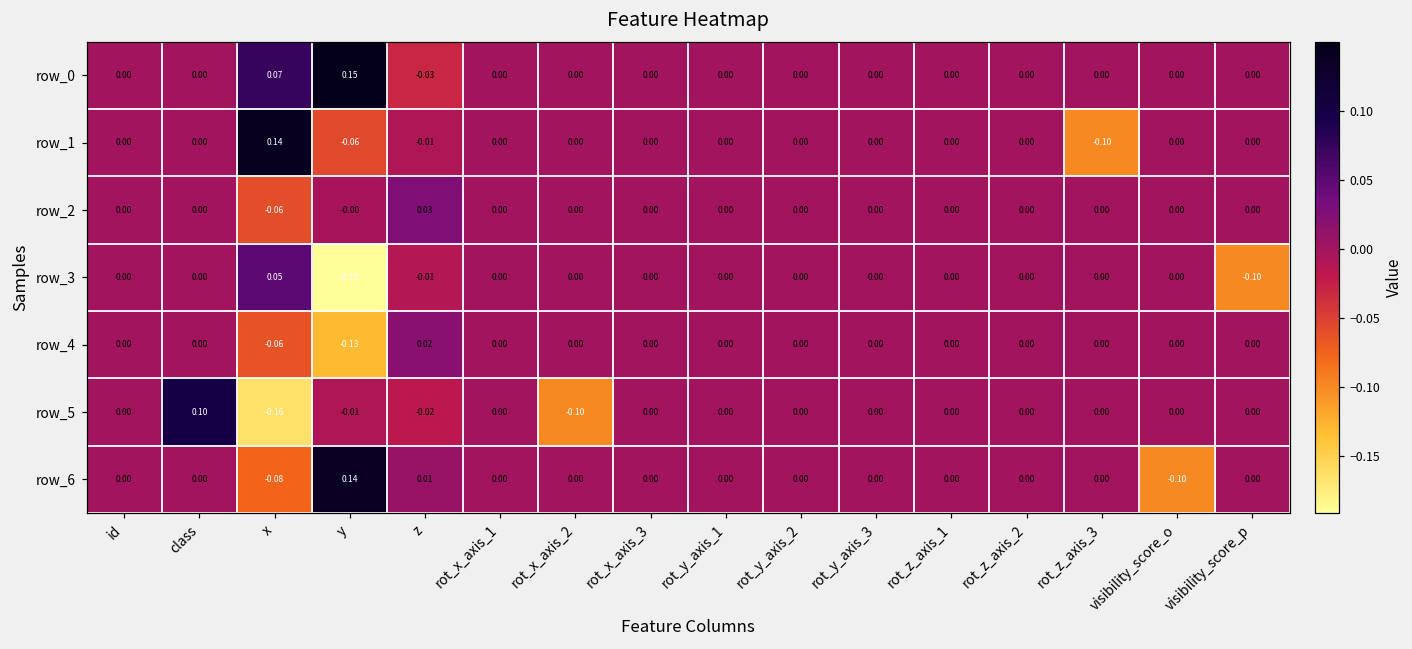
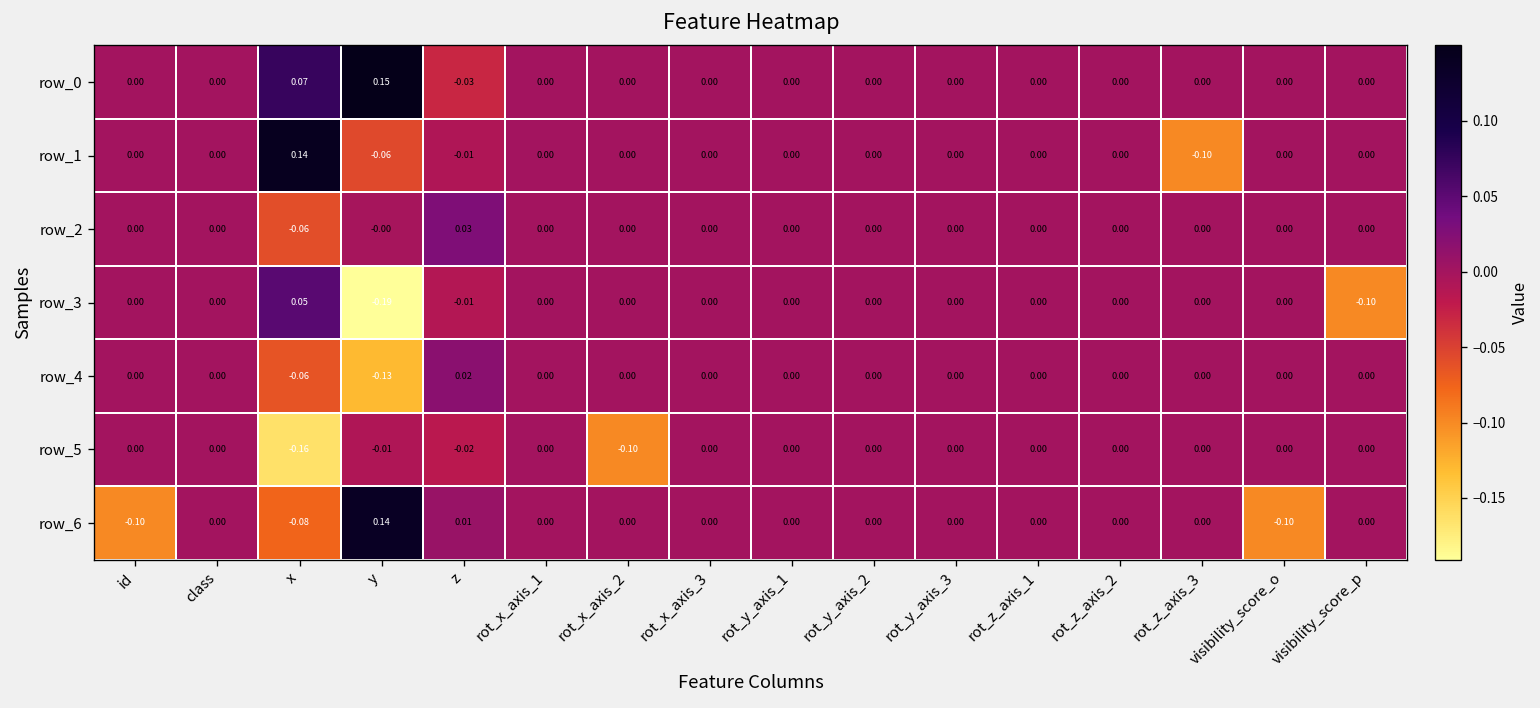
  {
    "row_0": {
      "id": 0.00,
      "class": 0.00,
      "x": 0.07,
      "y": 0.15,
      "z": -0.03,
      "rot_x_axis_1": 0.00,
      "rot_x_axis_2": 0.00,
      "rot_x_axis_3": 0.00,
      "rot_y_axis_1": 0.00,
      "rot_y_axis_2": 0.00,
      "rot_y_axis_3": 0.00,
      "rot_z_axis_1": 0.00,
      "rot_z_axis_2": 0.00,
      "rot_z_axis_3": 0.00,
      "visibility_score_o": 0.00,
      "visibility_score_p": 0.00
    },
    "row_1": {
      "id": 0.00,
      "class": 0.00,
      "x": 0.14,
      "y": -0.06,
      "z": -0.01,
      "rot_x_axis_1": 0.00,
      "rot_x_axis_2": 0.00,
      "rot_x_axis_3": 0.00,
      "rot_y_axis_1": 0.00,
      "rot_y_axis_2": 0.00,
      "rot_y_axis_3": 0.00,
      "rot_z_axis_1": 0.00,
      "rot_z_axis_2": 0.00,
      "rot_z_axis_3": -0.10,
      "visibility_score_o": 0.00,
      "visibility_score_p": 0.00
    },
    "row_2": {
      "id": 0.00,
      "class": 0.00,
      "x": -0.06,
      "y": -0.00,
      "z": 0.03,
      "rot_x_axis_1": 0.00,
      "rot_x_axis_2": 0.00,
      "rot_x_axis_3": 0.00,
      "rot_y_axis_1": 0.00,
      "rot_y_axis_2": 0.00,
      "rot_y_axis_3": 0.00,
      "rot_z_axis_1": 0.00,
      "rot_z_axis_2": 0.00,
      "rot_z_axis_3": 0.00,
      "visibility_score_o": 0.00,
      "visibility_score_p": 0.00
    },
    "row_3": {
      "id": 0.00,
      "class": 0.00,
      "x": 0.05,
      "y": -0.19,
      "z": -0.01,
      "rot_x_axis_1": 0.00,
      "rot_x_axis_2": 0.00,
      "rot_x_axis_3": 0.00,
      "rot_y_axis_1": 0.00,
      "rot_y_axis_2": 0.00,
      "rot_y_axis_3": 0.00,
      "rot_z_axis_1": 0.00,
      "rot_z_axis_2": 0.00,
      "rot_z_axis_3": 0.00,
      "visibility_score_o": 0.00,
      "visibility_score_p": -0.10
    },
    "row_4": {
      "id": 0.00,
      "class": 0.00,
      "x": -0.06,
      "y": -0.13,
      "z": 0.02,
      "rot_x_axis_1": 0.00,
      "rot_x_axis_2": 0.00,
      "rot_x_axis_3": 0.00,
      "rot_y_axis_1": 0.00,
      "rot_y_axis_2": 0.00,
      "rot_y_axis_3": 0.00,
      "rot_z_axis_1": 0.00,
      "rot_z_axis_2": 0.00,
      "rot_z_axis_3": 0.00,
      "visibility_score_o": 0.00,
      "visibility_score_p": 0.00
    },
    "row_5": {
      "id": 0.00,
-     "class": 0.10,
+     "class": 0.00,
      "x": -0.16,
      "y": -0.01,
      "z": -0.02,
      "rot_x_axis_1": 0.00,
      "rot_x_axis_2": -0.10,
      "rot_x_axis_3": 0.00,
      "rot_y_axis_1": 0.00,
      "rot_y_axis_2": 0.00,
      "rot_y_axis_3": 0.00,
      "rot_z_axis_1": 0.00,
      "rot_z_axis_2": 0.00,
      "rot_z_axis_3": 0.00,
      "visibility_score_o": 0.00,
      "visibility_score_p": 0.00
    },
    "row_6": {
-     "id": 0.00,
+     "id": -0.10,
      "class": 0.00,
      "x": -0.08,
      "y": 0.14,
      "z": 0.01,
      "rot_x_axis_1": 0.00,
      "rot_x_axis_2": 0.00,
      "rot_x_axis_3": 0.00,
      "rot_y_axis_1": 0.00,
      "rot_y_axis_2": 0.00,
      "rot_y_axis_3": 0.00,
      "rot_z_axis_1": 0.00,
      "rot_z_axis_2": 0.00,
      "rot_z_axis_3": 0.00,
      "visibility_score_o": -0.10,
      "visibility_score_p": 0.00
    }
  }
